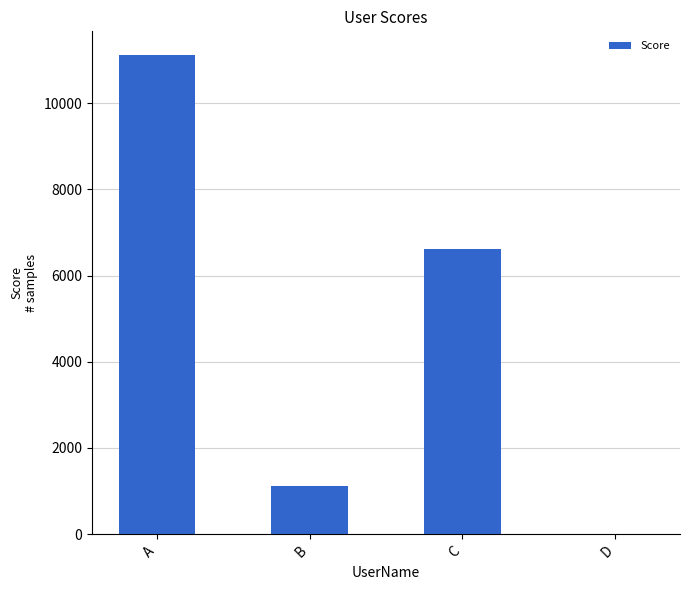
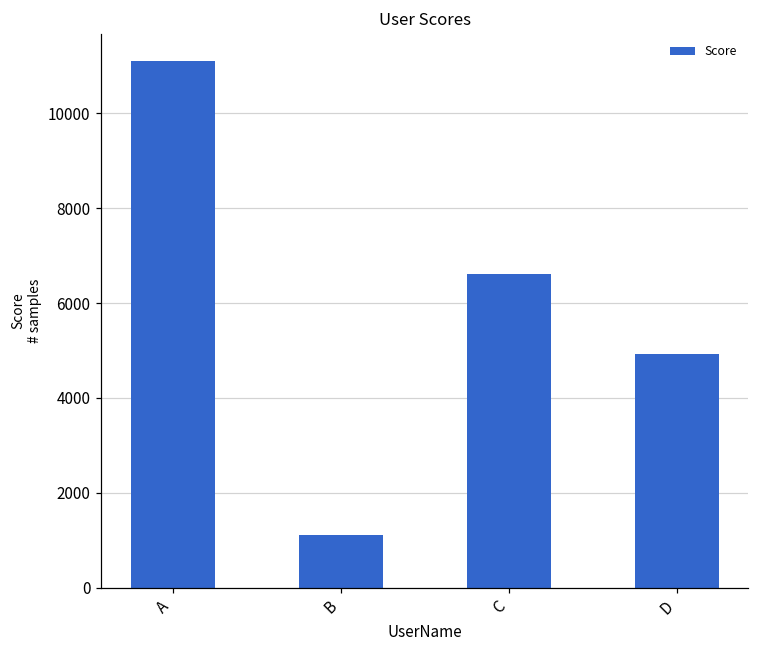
  {
    "A": 11100,
    "B": 1100,
    "C": 6600,
-   "D": 0
+   "D": 4900
  }
